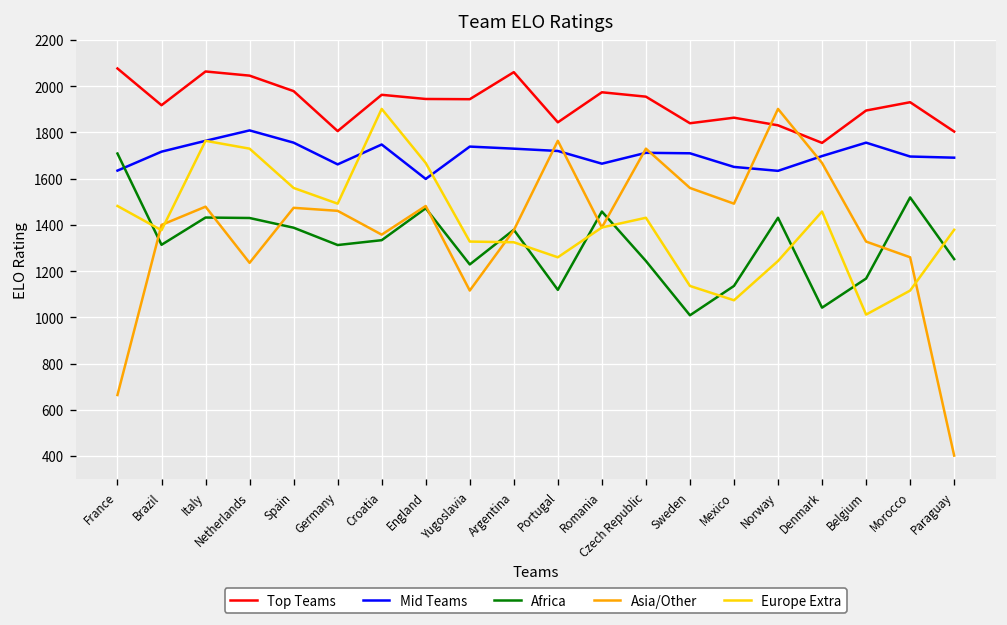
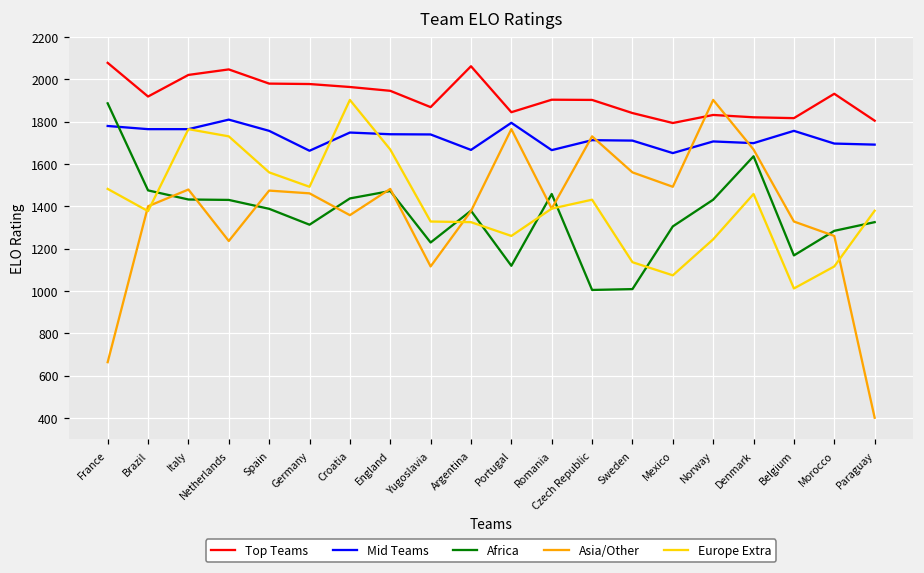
  {
    "Top Teams": {
      "France": 2080,
      "Brazil": 1920,
-     "Italy": 2060,
+     "Italy": 2020,
      "Netherlands": 2050,
      "Spain": 1980,
-     "Germany": 1810,
+     "Germany": 1980,
      "Croatia": 1960,
      "England": 1950,
-     "Yugoslavia": 1940,
+     "Yugoslavia": 1870,
      "Argentina": 2060,
      "Portugal": 1840,
-     "Romania": 1970,
-     "Czech Republic": 1960,
+     "Romania": 1900,
+     "Czech Republic": 1900,
      "Sweden": 1840,
-     "Mexico": 1860,
+     "Mexico": 1790,
      "Norway": 1830,
-     "Denmark": 1760,
-     "Belgium": 1900,
+     "Denmark": 1820,
+     "Belgium": 1820,
      "Morocco": 1930,
      "Paraguay": 1800
    },
    "Mid Teams": {
-     "France": 1640,
-     "Brazil": 1720,
+     "France": 1780,
+     "Brazil": 1760,
      "Netherlands": 1810,
      "Spain": 1760,
      "Germany": 1660,
      "Croatia": 1750,
-     "England": 1600,
+     "England": 1740,
      "Yugoslavia": 1740,
-     "Argentina": 1730,
-     "Portugal": 1720,
+     "Argentina": 1670,
+     "Portugal": 1790,
      "Romania": 1670,
      "Czech Republic": 1710,
      "Sweden": 1710,
      "Mexico": 1650,
-     "Norway": 1630,
+     "Norway": 1710,
      "Denmark": 1700,
      "Belgium": 1760,
      "Morocco": 1700,
      "Paraguay": 1690
    },
    "Africa": {
-     "France": 1710,
-     "Brazil": 1310,
+     "France": 1890,
+     "Brazil": 1480,
      "Italy": 1430,
      "Netherlands": 1430,
      "Spain": 1390,
      "Germany": 1310,
-     "Croatia": 1330,
+     "Croatia": 1440,
      "Yugoslavia": 1230,
      "Portugal": 1120,
      "Romania": 1460,
-     "Czech Republic": 1240,
+     "Czech Republic": 1010,
      "Sweden": 1010,
-     "Mexico": 1140,
+     "Mexico": 1310,
      "Norway": 1430,
-     "Denmark": 1040,
+     "Denmark": 1640,
      "Belgium": 1170,
-     "Morocco": 1520,
-     "Paraguay": 1250
+     "Morocco": 1280,
+     "Paraguay": 1330
    }
  }
